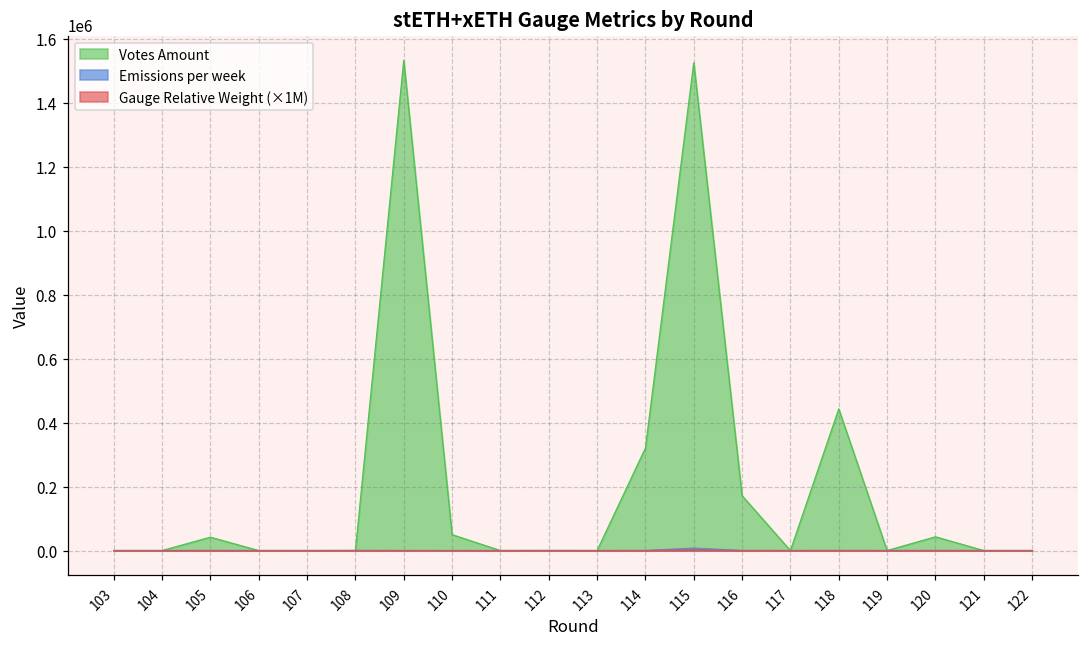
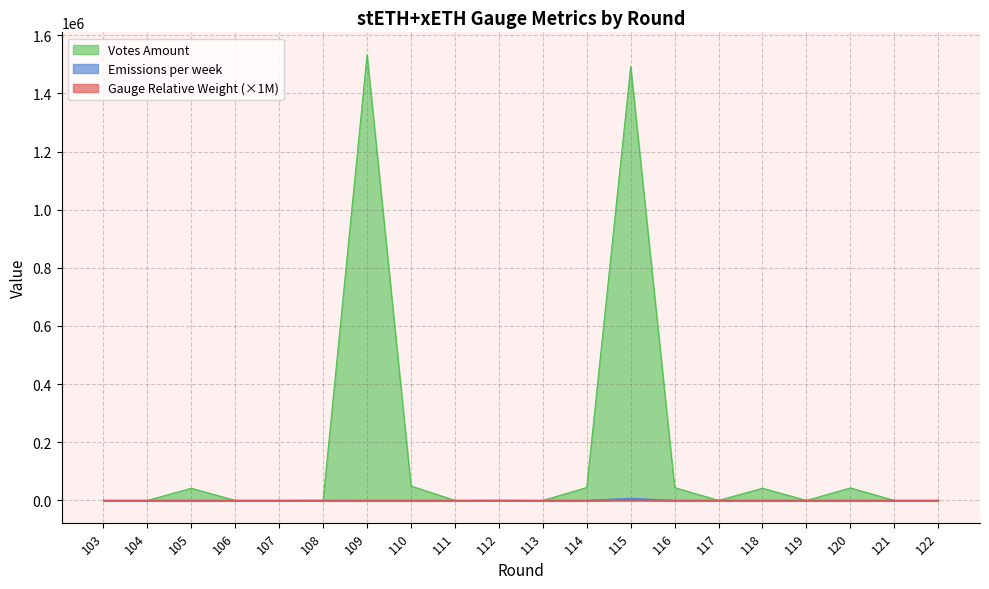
  {
    "Votes Amount": {
      "105": 40000,
      "109": 1530000,
      "110": 50000,
-     "114": 320000,
-     "115": 1530000,
-     "116": 170000,
-     "118": 440000,
+     "114": 40000,
+     "115": 1490000,
+     "116": 40000,
+     "118": 40000,
      "120": 40000
    }
  }
